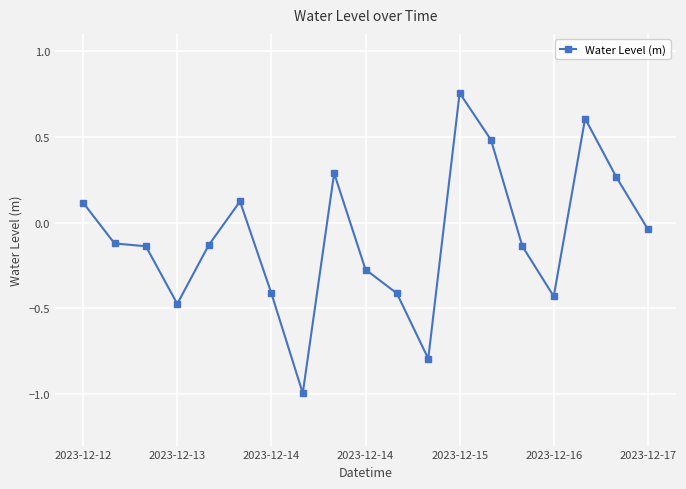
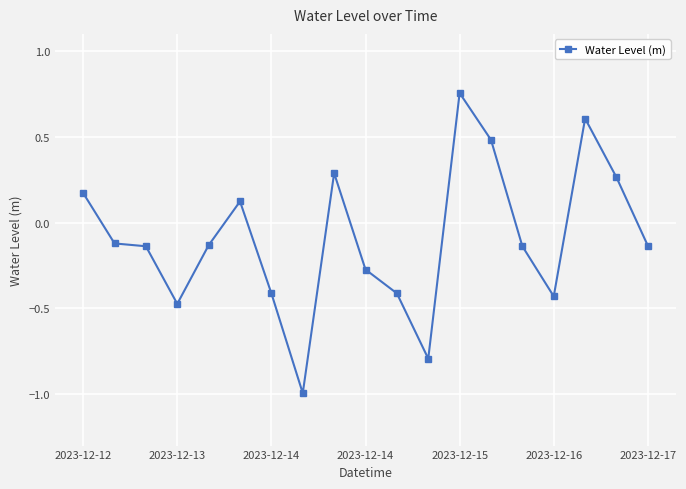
  {
-   "2023-12-12": 0.12,
+   "2023-12-12": 0.17,
    "2023-12-13": -0.47,
    "2023-12-15": 0.76,
    "2023-12-16": -0.43,
-   "2023-12-17": -0.04
+   "2023-12-17": -0.14
  }
